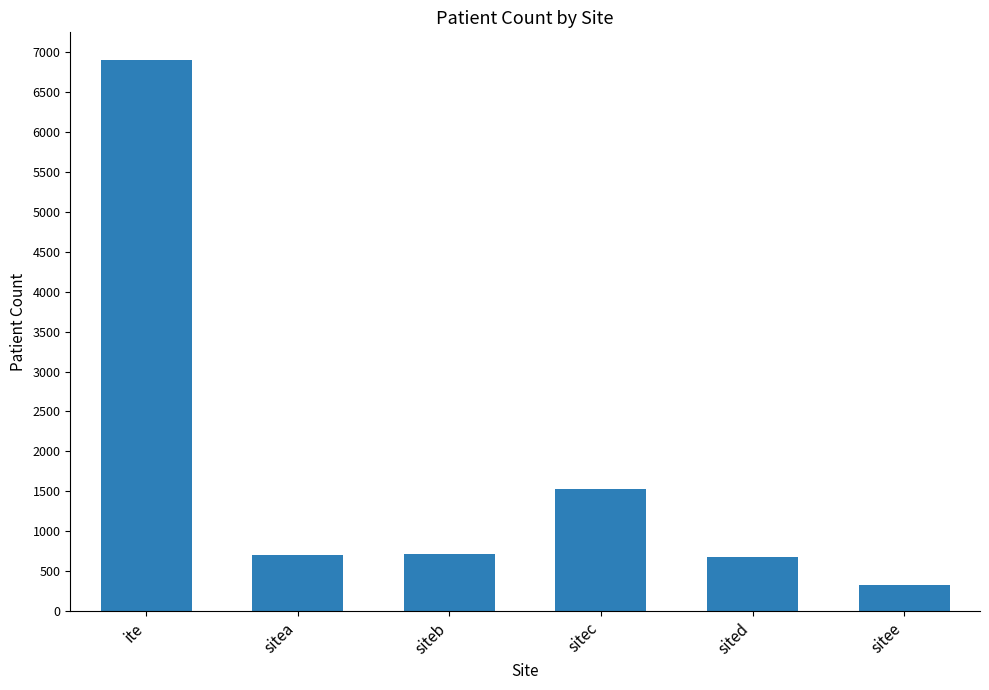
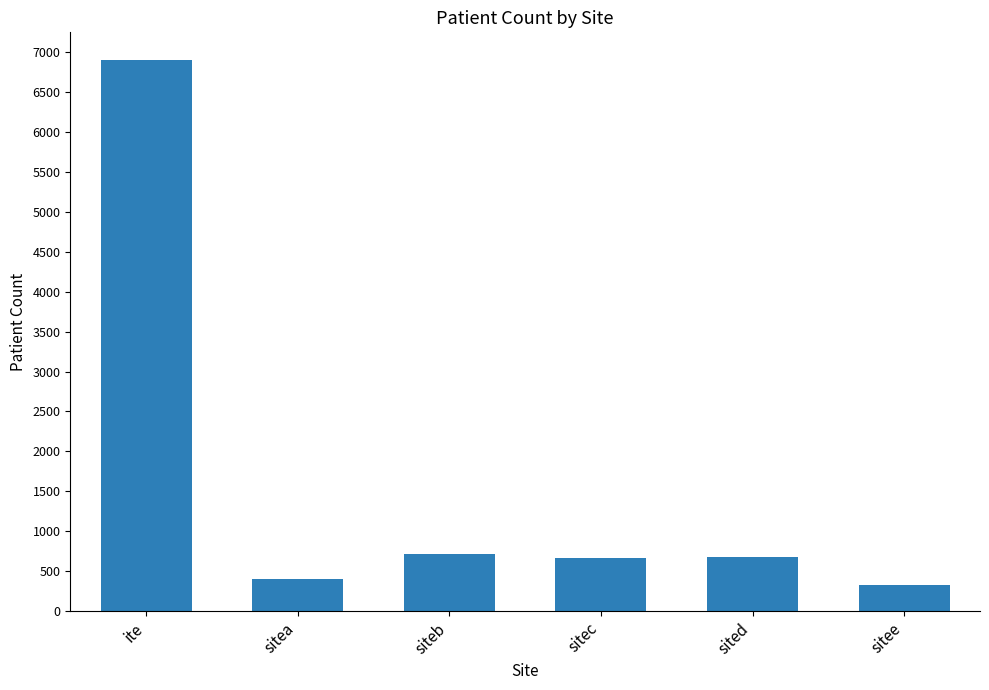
  {
    "ite": 6900,
-   "sitea": 700,
+   "sitea": 400,
    "siteb": 700,
-   "sitec": 1500,
+   "sitec": 700,
    "sited": 700,
    "sitee": 300
  }
